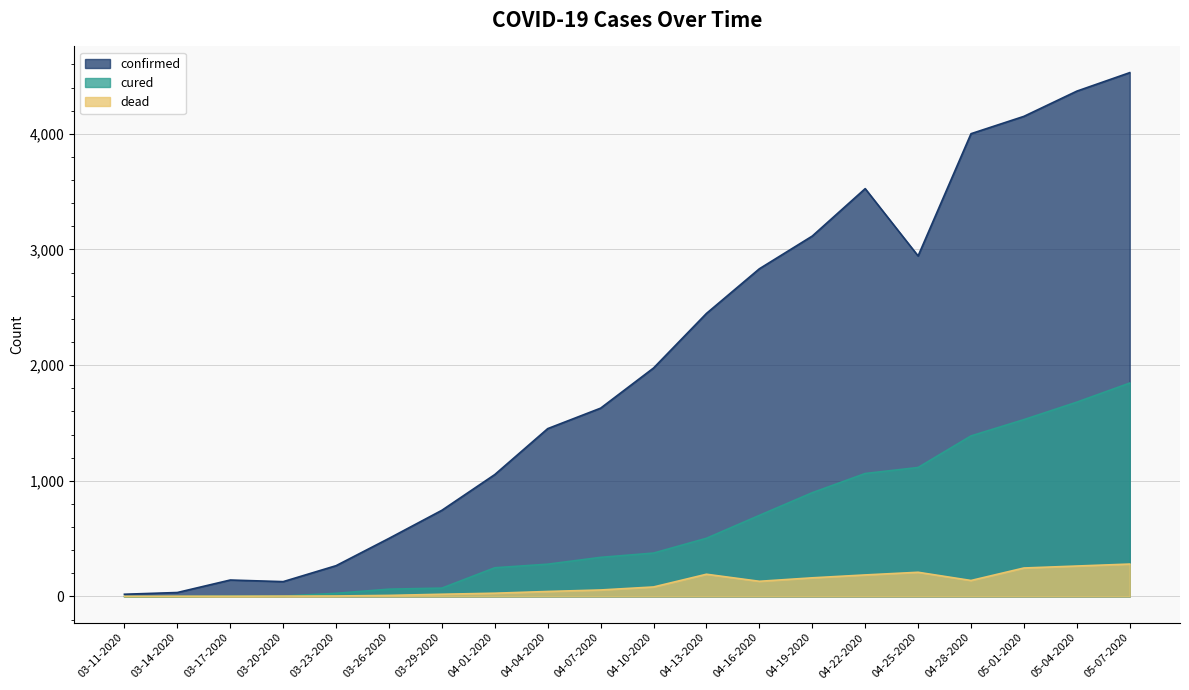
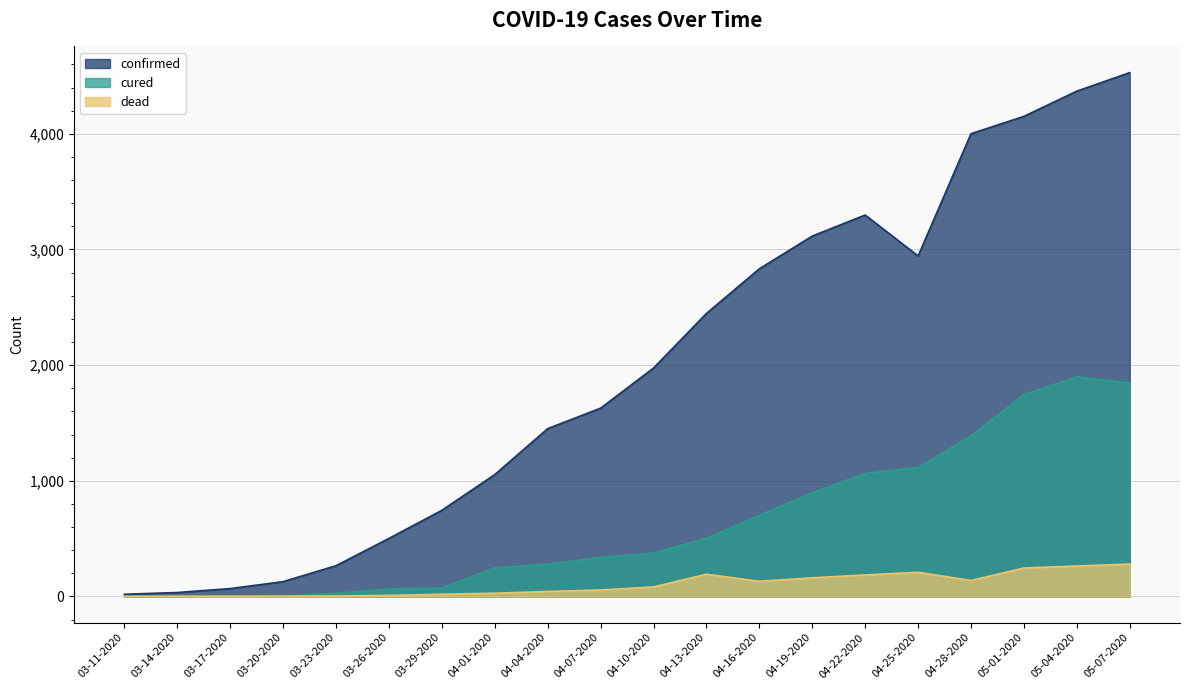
  {
    "confirmed": {
      "03-14-2020": "30",
-     "03-17-2020": "140",
+     "03-17-2020": "70",
      "03-20-2020": "130",
      "03-23-2020": "270",
      "03-26-2020": "500",
      "03-29-2020": "750",
      "04-01-2020": "1,050",
      "04-04-2020": "1,450",
      "04-07-2020": "1,630",
      "04-10-2020": "1,980",
      "04-13-2020": "2,450",
      "04-16-2020": "2,830",
      "04-19-2020": "3,120",
-     "04-22-2020": "3,530",
+     "04-22-2020": "3,300",
      "04-25-2020": "2,940",
      "04-28-2020": "4,000",
      "05-01-2020": "4,150",
      "05-04-2020": "4,370",
      "05-07-2020": "4,530"
    },
    "cured": {
      "03-23-2020": "30",
      "03-26-2020": "60",
      "03-29-2020": "70",
      "04-01-2020": "250",
      "04-04-2020": "280",
      "04-07-2020": "340",
      "04-10-2020": "380",
      "04-13-2020": "500",
      "04-16-2020": "700",
      "04-19-2020": "900",
      "04-22-2020": "1,060",
      "04-25-2020": "1,120",
      "04-28-2020": "1,390",
-     "05-01-2020": "1,530",
-     "05-04-2020": "1,680",
+     "05-01-2020": "1,750",
+     "05-04-2020": "1,900",
      "05-07-2020": "1,850"
    },
    "dead": {
      "03-23-2020": "0",
      "03-26-2020": "10",
      "03-29-2020": "20",
      "04-01-2020": "30",
      "04-04-2020": "40",
      "04-07-2020": "60",
      "04-10-2020": "80",
      "04-13-2020": "190",
      "04-16-2020": "130",
      "04-19-2020": "160",
      "04-22-2020": "190",
      "04-25-2020": "210",
      "04-28-2020": "140",
      "05-01-2020": "250",
      "05-04-2020": "260",
      "05-07-2020": "280"
    }
  }
